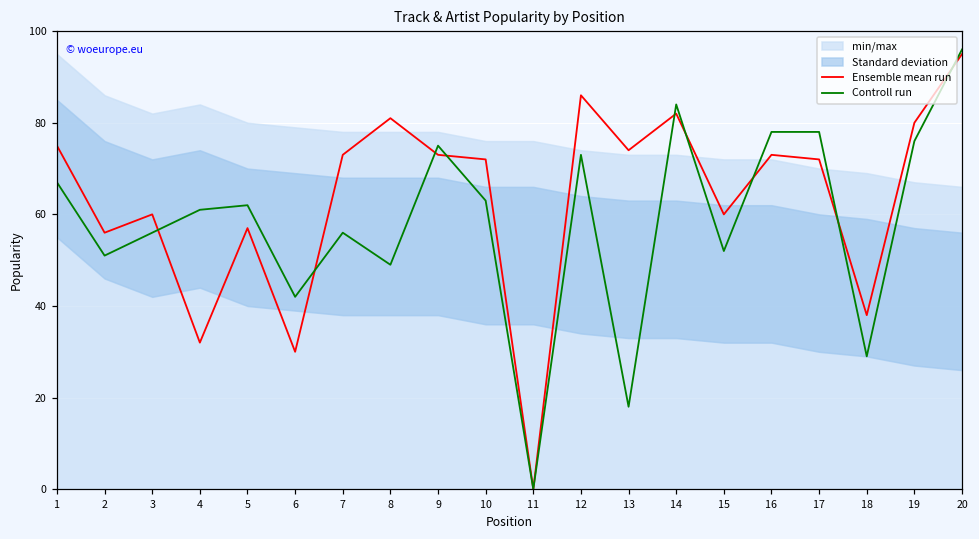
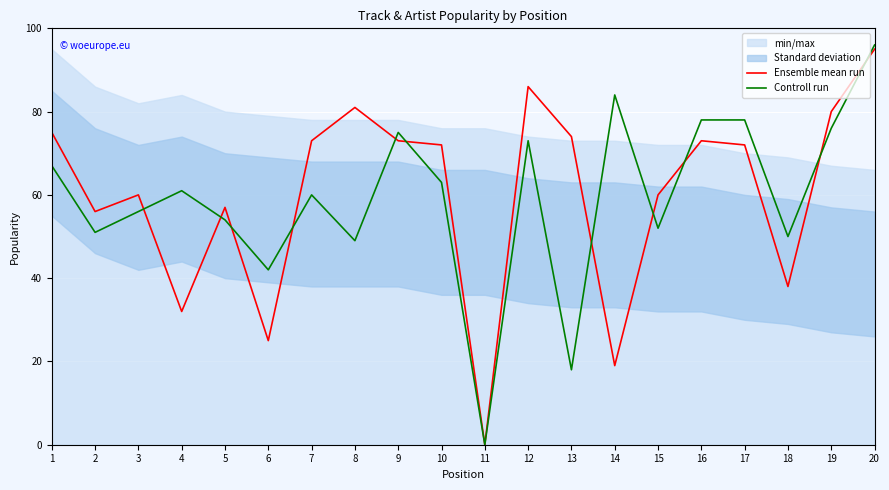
  {
    "Ensemble mean run": {
      "1": 75,
      "2": 56,
      "3": 60,
      "4": 32,
      "5": 57,
-     "6": 30,
+     "6": 25,
      "7": 73,
      "8": 81,
      "9": 73,
      "10": 72,
      "12": 86,
      "13": 74,
-     "14": 82,
+     "14": 19,
      "15": 60,
      "16": 73,
      "17": 72,
      "18": 38,
      "19": 80,
      "20": 95
    },
    "Controll run": {
      "1": 67,
      "2": 51,
      "3": 56,
      "4": 61,
-     "5": 62,
+     "5": 54,
      "6": 42,
-     "7": 56,
+     "7": 60,
      "8": 49,
      "9": 75,
      "10": 63,
      "12": 73,
      "13": 18,
      "14": 84,
      "15": 52,
      "16": 78,
      "17": 78,
-     "18": 29,
+     "18": 50,
      "19": 76,
      "20": 96
    }
  }
